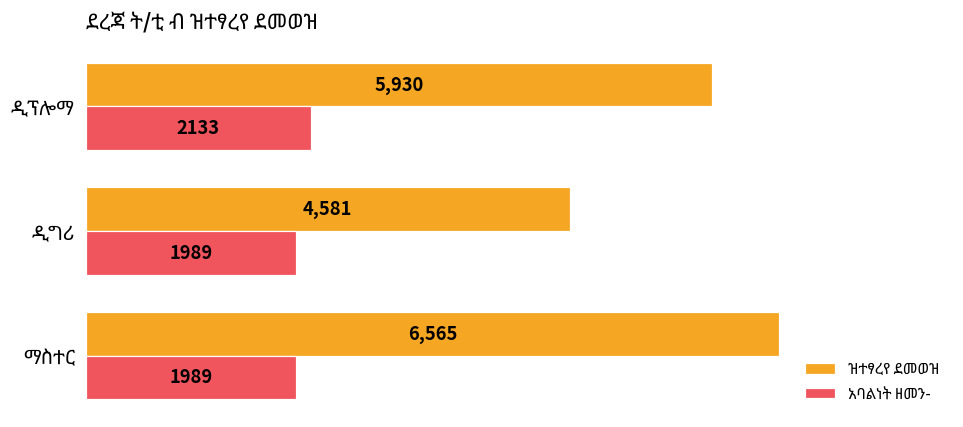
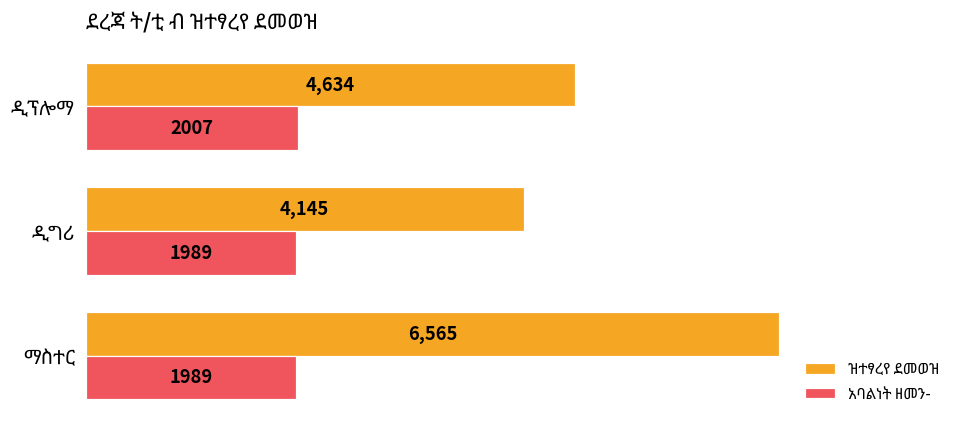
  {
    "ዝተፃረየ ደመወዝ": {
-     "ዲፕሎማ": "5,930",
-     "ዲግሪ": "4,581",
+     "ዲፕሎማ": "4,634",
+     "ዲግሪ": "4,145",
      "ማስተር": "6,565"
    },
    "አባልነት ዘመን-": {
-     "ዲፕሎማ": "2133",
+     "ዲፕሎማ": "2007",
      "ዲግሪ": "1989",
      "ማስተር": "1989"
    }
  }
